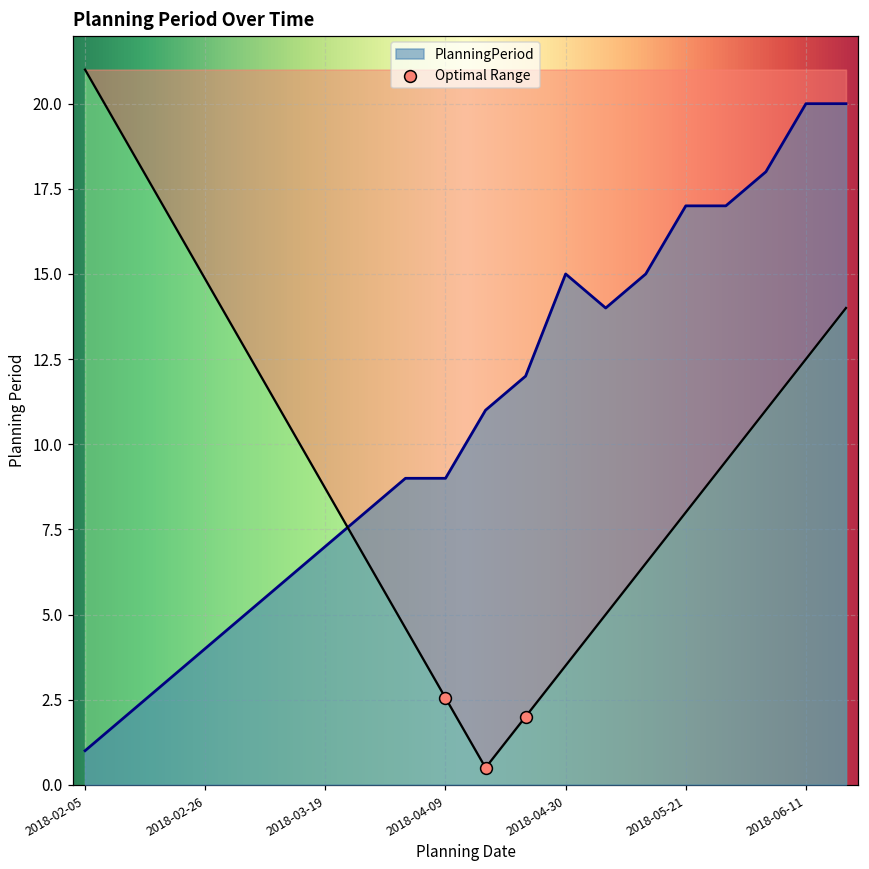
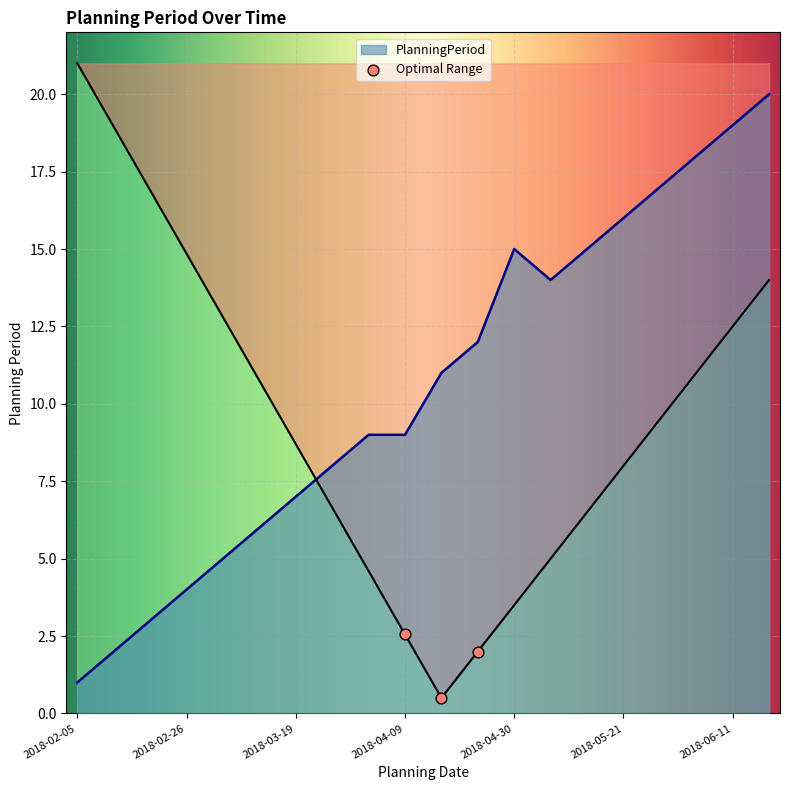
  {
    "PlanningPeriod": {
      "2018-02-05": 1,
      "2018-02-26": 4,
      "2018-03-19": 7,
      "2018-04-09": 9,
      "2018-04-30": 15,
-     "2018-05-21": 17,
-     "2018-06-11": 20
+     "2018-05-21": 16,
+     "2018-06-11": 19
    }
  }
